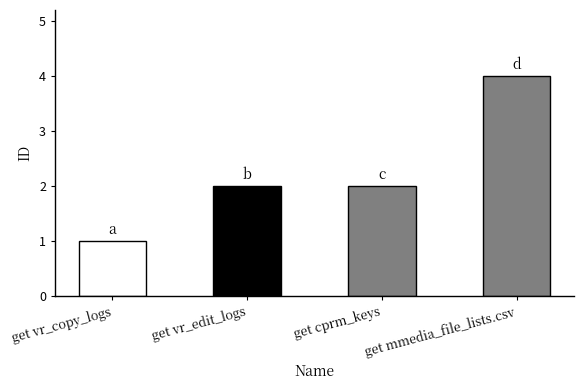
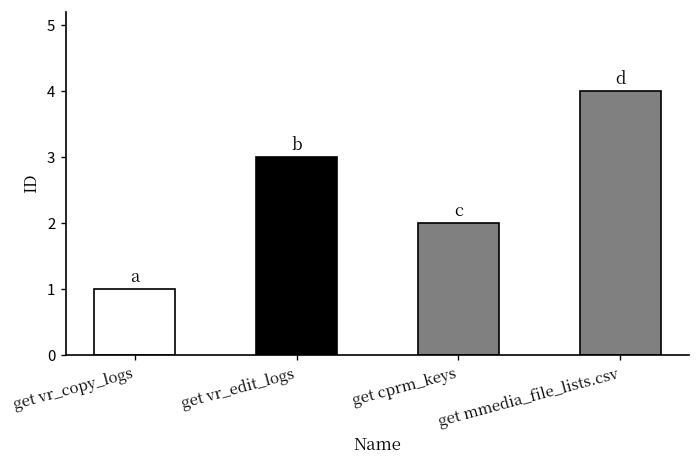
  {
    "get vr_copy_logs": 1,
-   "get vr_edit_logs": 2,
+   "get vr_edit_logs": 3,
    "get cprm_keys": 2,
    "get mmedia_file_lists.csv": 4
  }
